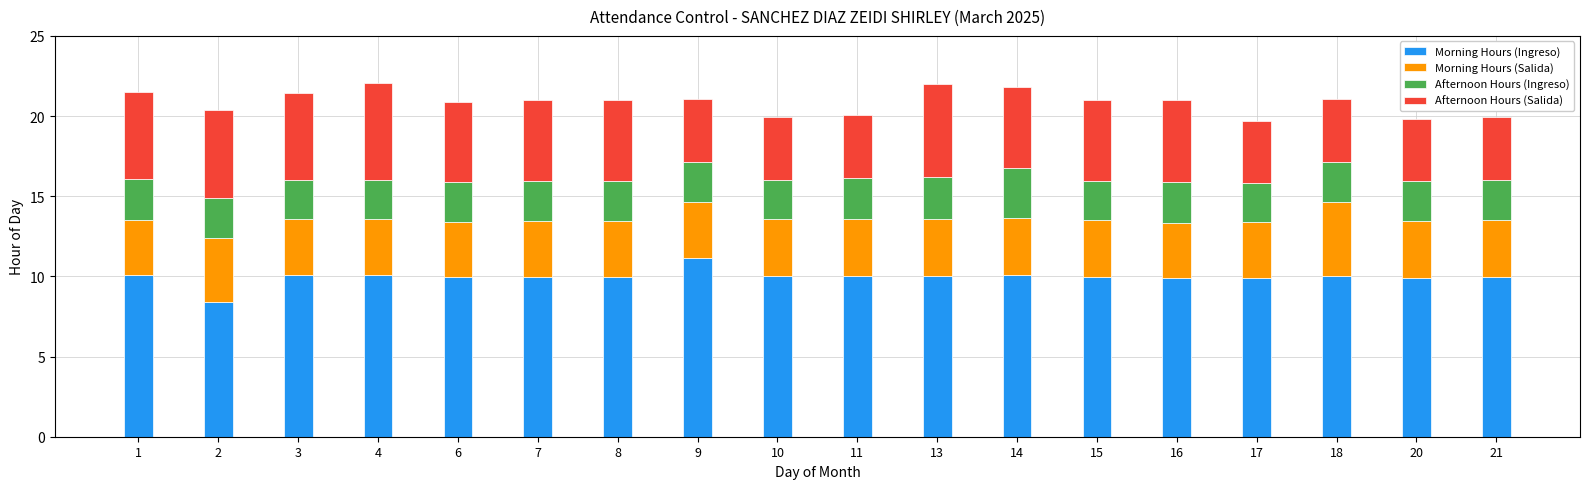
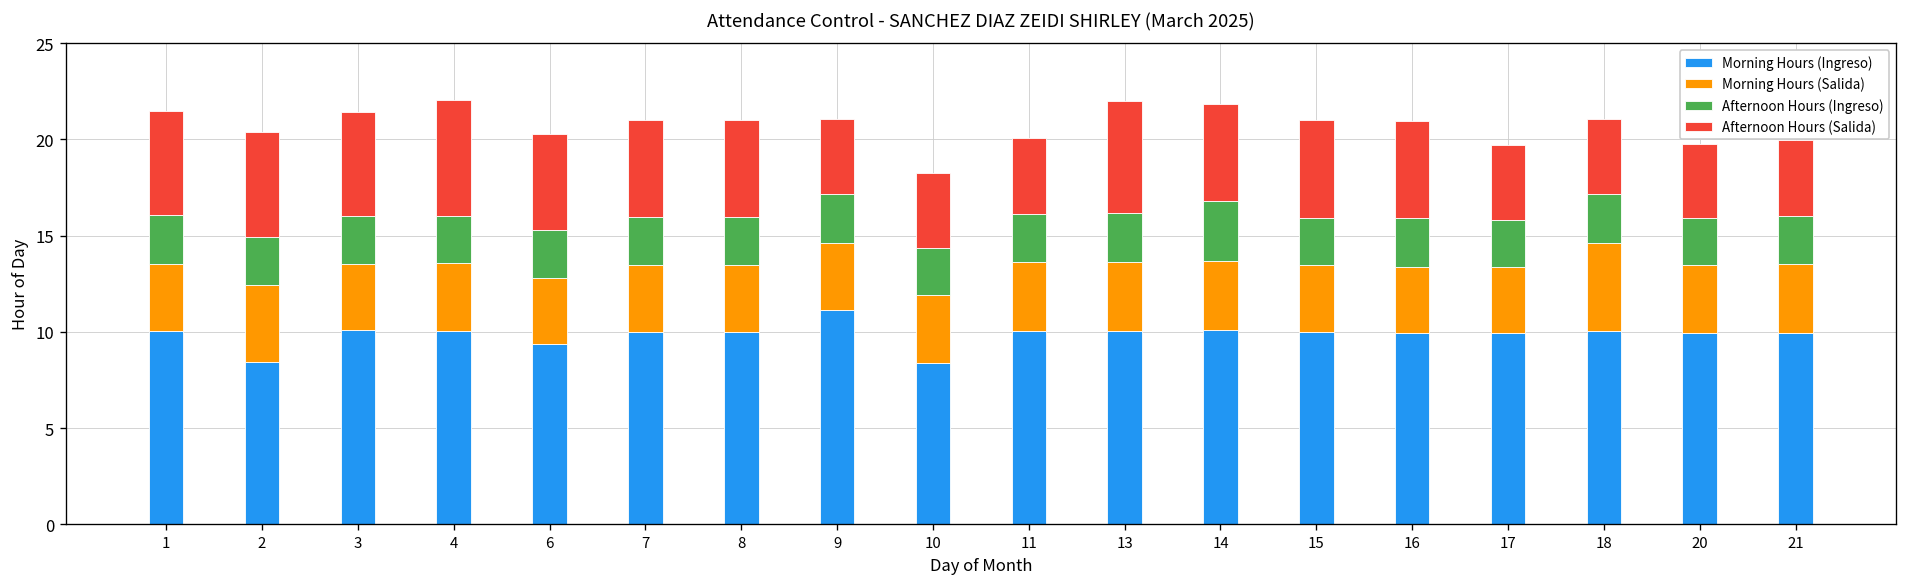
  {
    "Morning Hours (Ingreso)": {
      "1": 10.1,
      "2": 8.4,
      "3": 10.1,
      "4": 10.1,
-     "6": 10.0,
+     "6": 9.4,
      "7": 10.0,
      "8": 10.0,
      "9": 11.1,
-     "10": 10.0,
+     "10": 8.4,
      "11": 10.0,
      "13": 10.0,
      "14": 10.1,
      "15": 10.0,
      "16": 9.9,
      "17": 9.9,
      "18": 10.1,
      "20": 9.9,
      "21": 10.0
    },
    "Morning Hours (Salida)": {
      "1": 3.5,
      "2": 4.0,
      "3": 3.5,
      "4": 3.5,
      "6": 3.4,
      "7": 3.5,
      "8": 3.5,
      "9": 3.5,
      "10": 3.6,
      "11": 3.6,
      "13": 3.6,
      "14": 3.6,
      "15": 3.5,
      "16": 3.4,
      "17": 3.4,
      "18": 4.6,
      "20": 3.6,
      "21": 3.6
    },
    "Afternoon Hours (Ingreso)": {
      "1": 2.5,
      "2": 2.5,
      "3": 2.5,
      "4": 2.4,
      "6": 2.5,
      "7": 2.5,
      "8": 2.5,
      "9": 2.5,
      "10": 2.4,
      "11": 2.5,
      "13": 2.6,
      "14": 3.1,
      "15": 2.4,
      "16": 2.5,
      "17": 2.4,
      "18": 2.5,
      "20": 2.5,
      "21": 2.5
    },
    "Afternoon Hours (Salida)": {
      "1": 5.4,
      "2": 5.5,
      "3": 5.4,
      "4": 6.1,
      "6": 5.0,
      "7": 5.1,
      "8": 5.1,
      "9": 3.9,
      "10": 3.9,
      "11": 3.9,
      "13": 5.8,
      "14": 5.0,
      "15": 5.1,
      "16": 5.1,
      "17": 3.9,
      "18": 3.9,
      "20": 3.9,
      "21": 4.0
    }
  }
